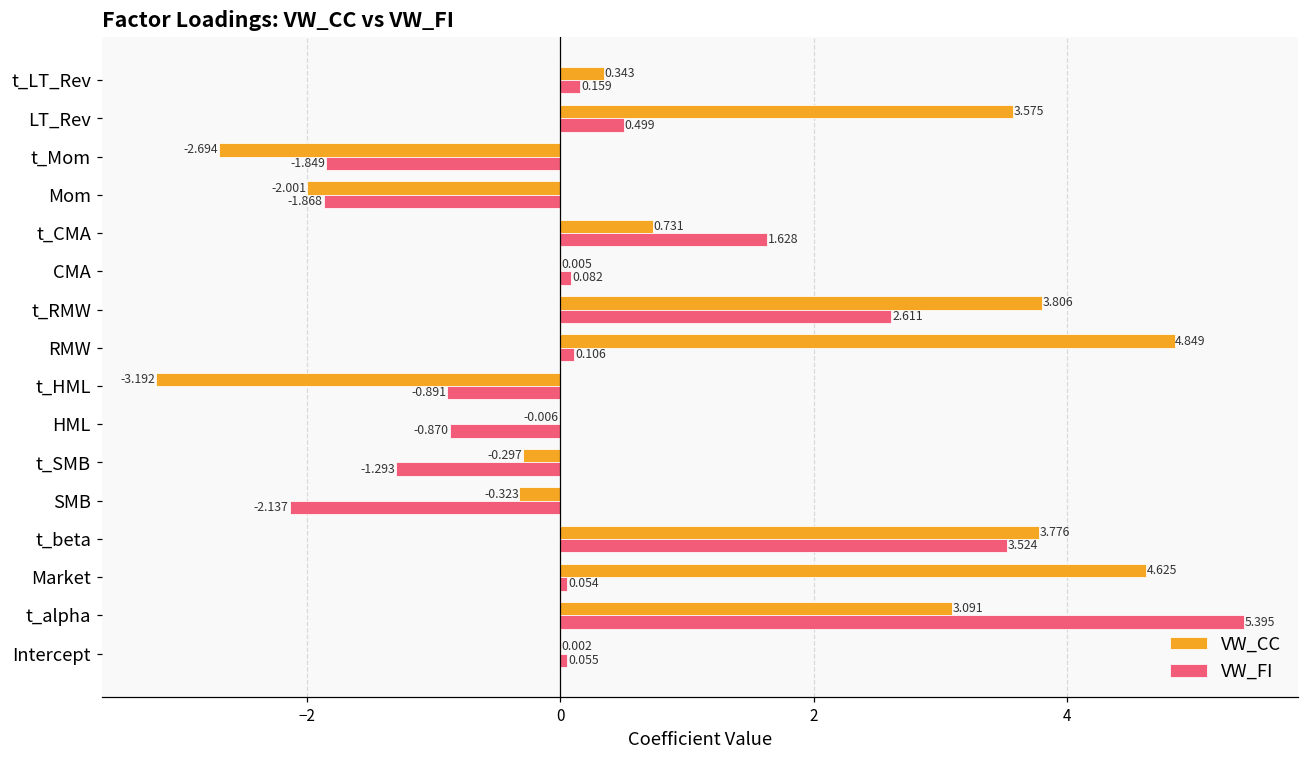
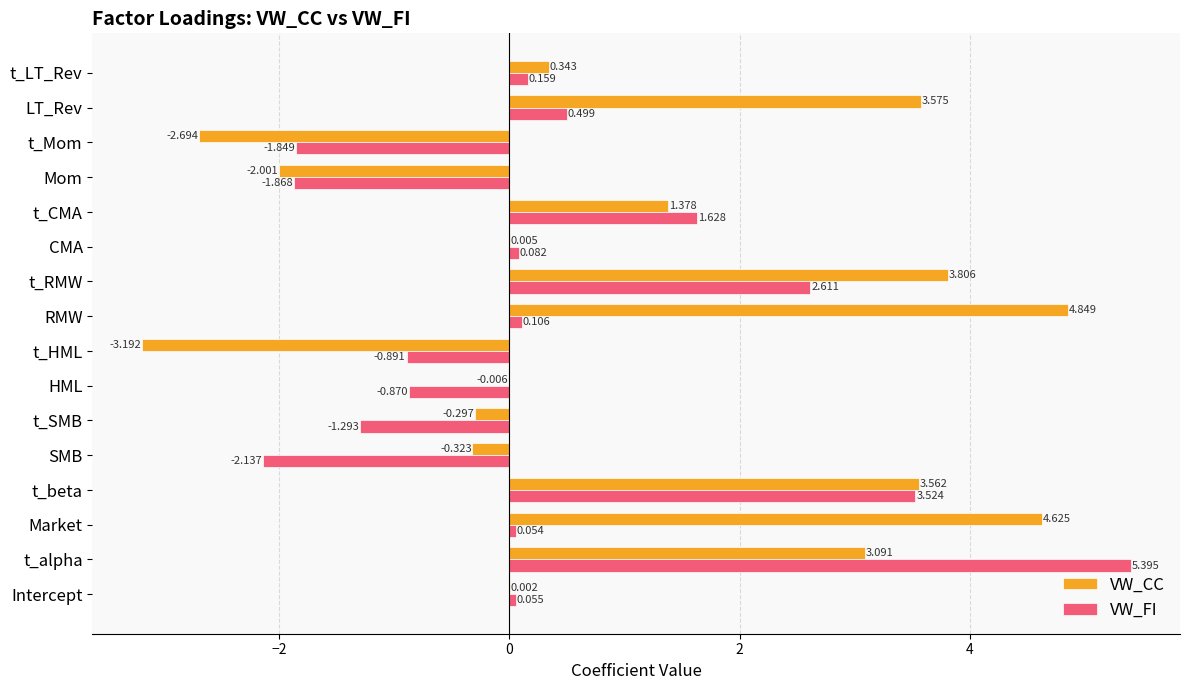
  {
    "VW_CC": {
      "t_LT_Rev": 0.343,
      "LT_Rev": 3.575,
      "t_Mom": -2.694,
      "Mom": -2.001,
-     "t_CMA": 0.731,
+     "t_CMA": 1.378,
      "CMA": 0.005,
      "t_RMW": 3.806,
      "RMW": 4.849,
      "t_HML": -3.192,
      "HML": -0.006,
      "t_SMB": -0.297,
      "SMB": -0.323,
-     "t_beta": 3.776,
+     "t_beta": 3.562,
      "Market": 4.625,
      "t_alpha": 3.091,
      "Intercept": 0.002
    },
    "VW_FI": {
      "t_LT_Rev": 0.159,
      "LT_Rev": 0.499,
      "t_Mom": -1.849,
      "Mom": -1.868,
      "t_CMA": 1.628,
      "CMA": 0.082,
      "t_RMW": 2.611,
      "RMW": 0.106,
      "t_HML": -0.891,
      "HML": -0.870,
      "t_SMB": -1.293,
      "SMB": -2.137,
      "t_beta": 3.524,
      "Market": 0.054,
      "t_alpha": 5.395,
      "Intercept": 0.055
    }
  }
